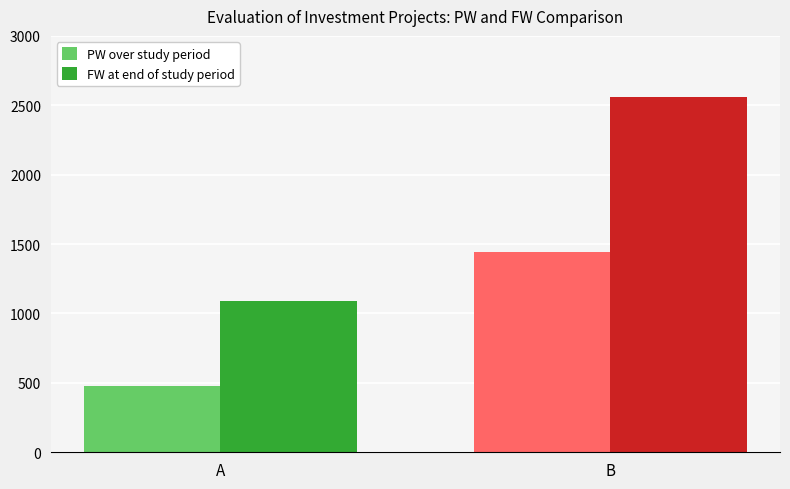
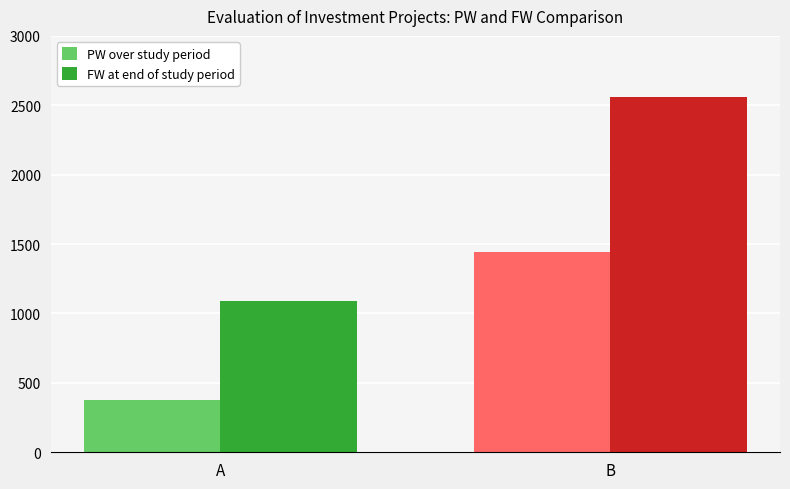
  {
    "PW over study period": {
-     "A": 480,
+     "A": 380,
      "B": 1450
    },
    "FW at end of study period": {
      "A": 1090,
      "B": 2560
    }
  }
